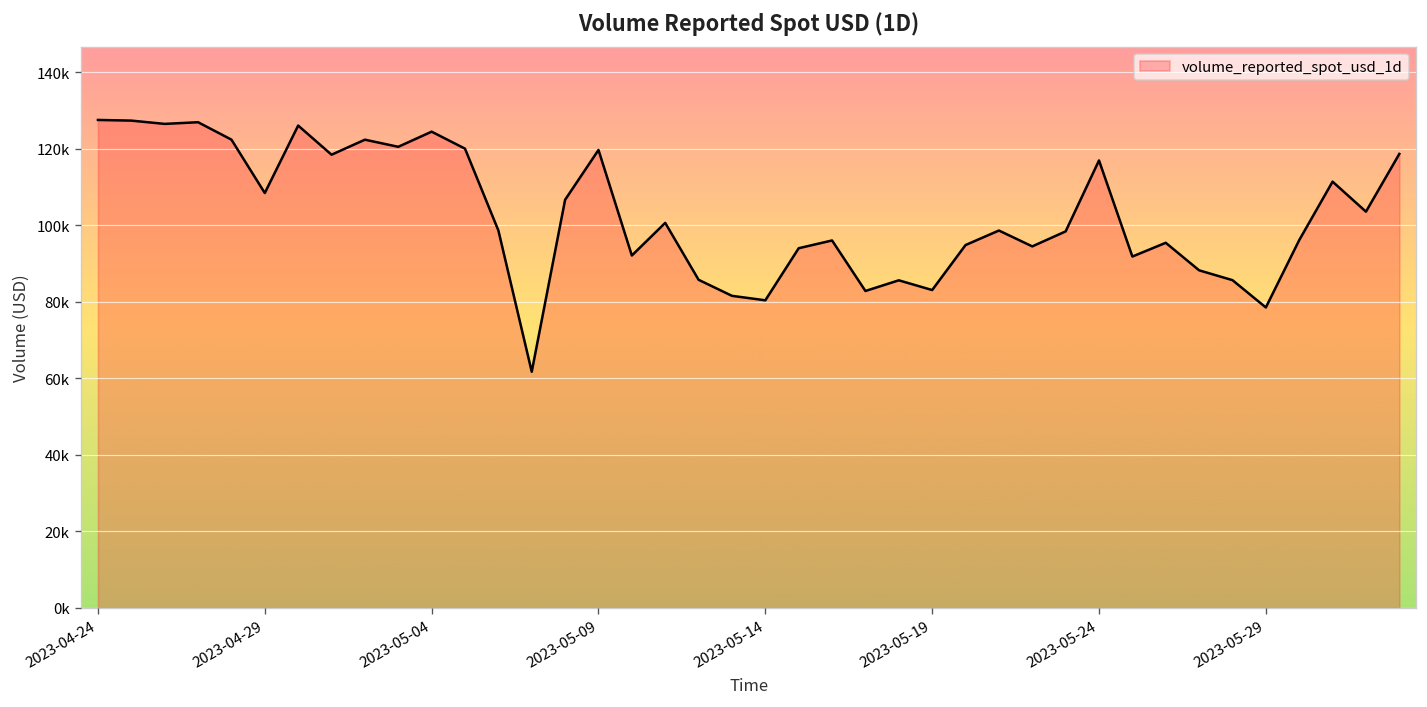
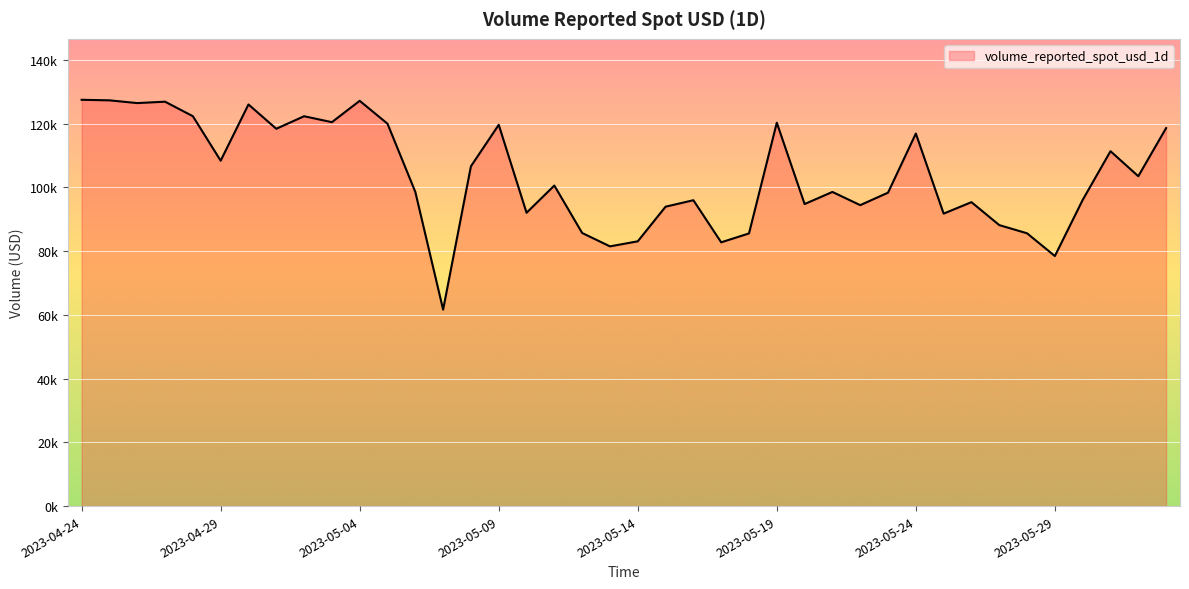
  {
    "2023-04-24": 127000,
    "2023-04-29": 108000,
-   "2023-05-04": 124000,
+   "2023-05-04": 127000,
    "2023-05-09": 120000,
-   "2023-05-14": 80000,
-   "2023-05-19": 83000,
+   "2023-05-14": 83000,
+   "2023-05-19": 120000,
    "2023-05-24": 117000,
    "2023-05-29": 78000
  }
